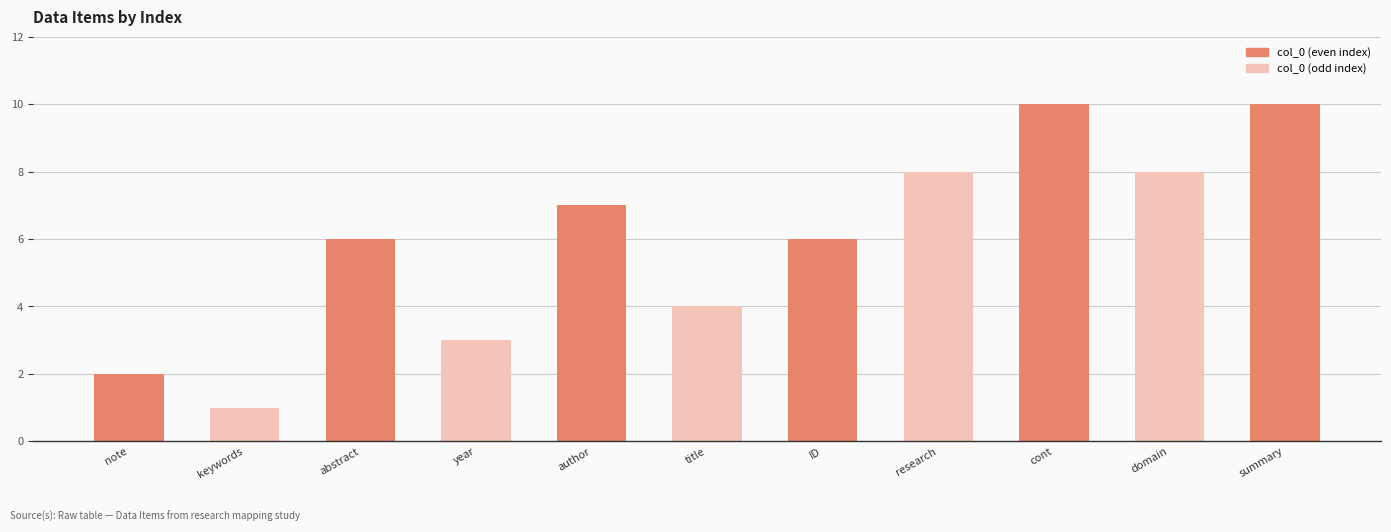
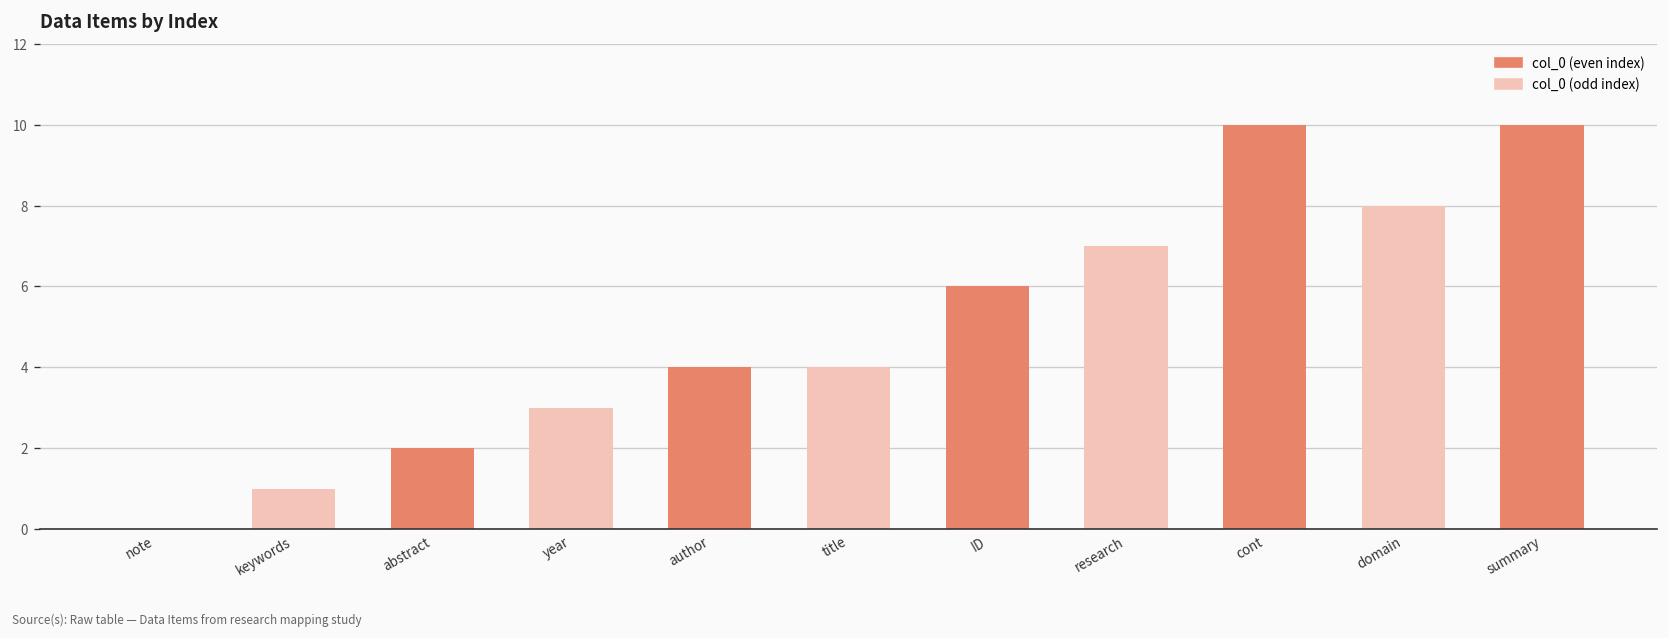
  {
-   "note": 2,
+   "note": 0,
    "keywords": 1,
-   "abstract": 6,
+   "abstract": 2,
    "year": 3,
-   "author": 7,
+   "author": 4,
    "title": 4,
    "ID": 6,
-   "research": 8,
+   "research": 7,
    "cont": 10,
    "domain": 8,
    "summary": 10
  }
